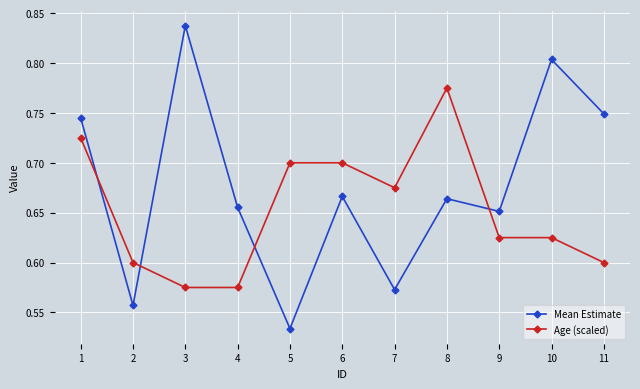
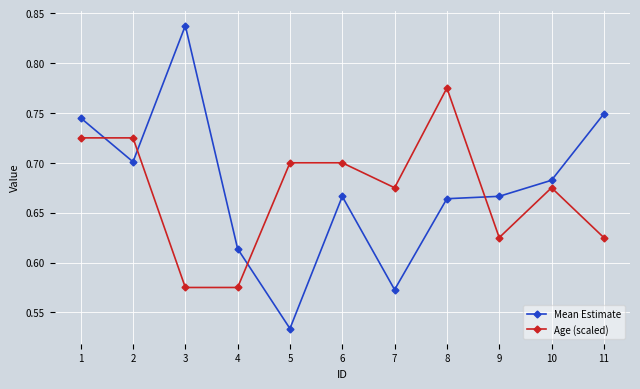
  {
    "Mean Estimate": {
      "1": 0.75,
-     "2": 0.56,
+     "2": 0.70,
      "3": 0.84,
-     "4": 0.66,
+     "4": 0.61,
      "5": 0.53,
      "6": 0.67,
      "7": 0.57,
      "8": 0.66,
-     "9": 0.65,
-     "10": 0.80,
+     "9": 0.67,
+     "10": 0.68,
      "11": 0.75
    },
    "Age (scaled)": {
      "1": 0.73,
-     "2": 0.60,
+     "2": 0.73,
      "3": 0.58,
      "4": 0.58,
      "5": 0.70,
      "6": 0.70,
      "7": 0.68,
      "8": 0.78,
      "9": 0.63,
-     "10": 0.63,
-     "11": 0.60
+     "10": 0.68,
+     "11": 0.63
    }
  }
